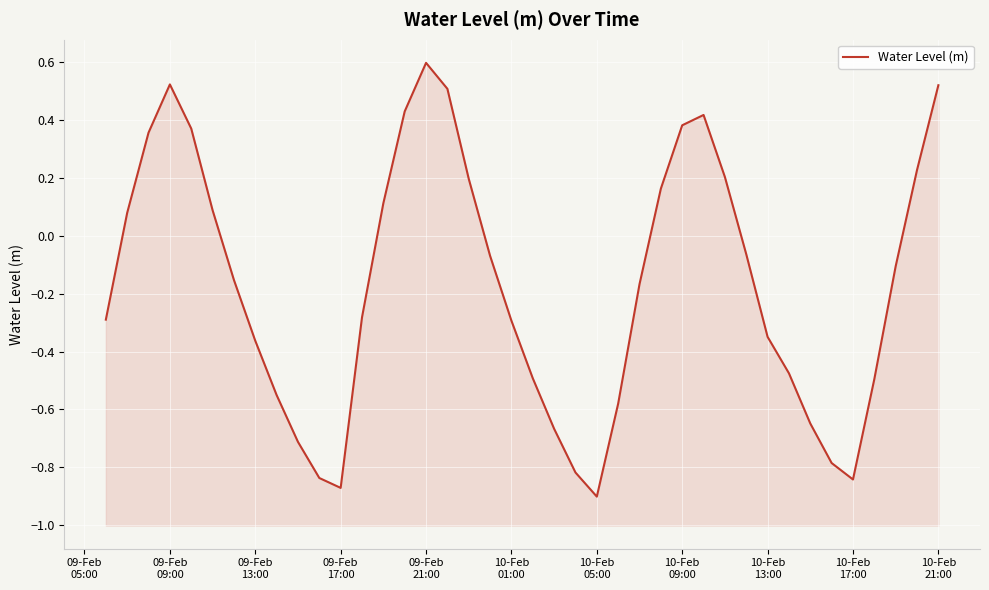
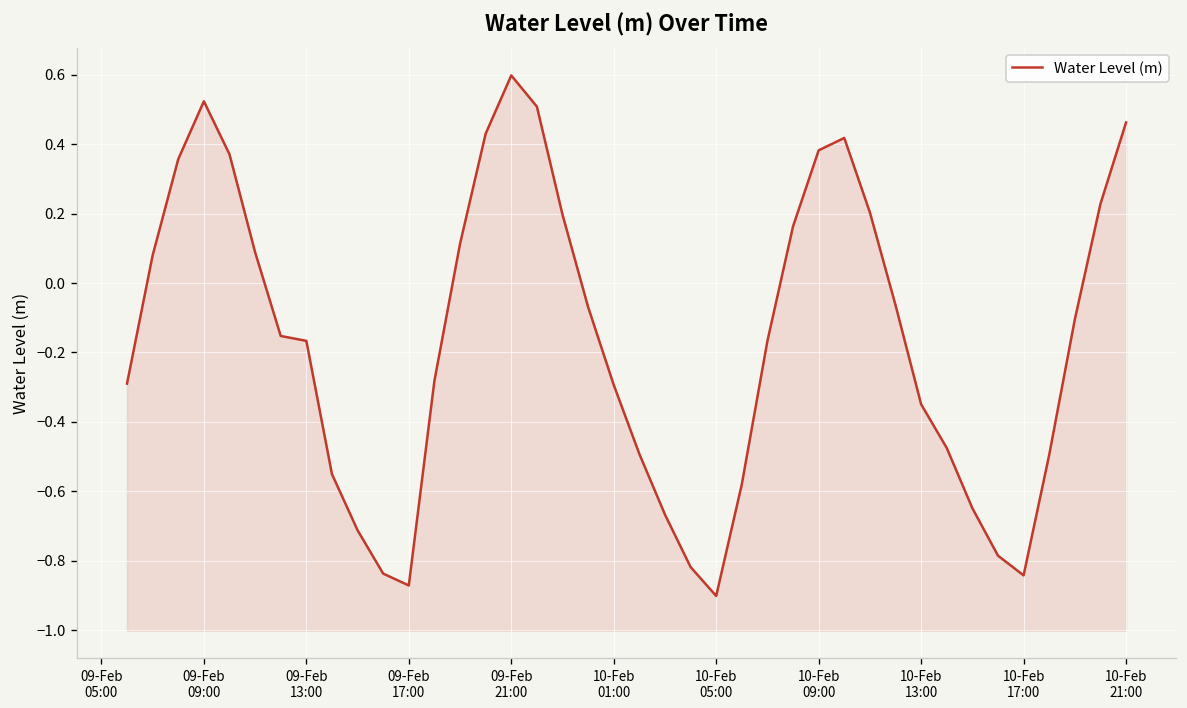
  {
    "09-Feb 09:00": 0.52,
-   "09-Feb 13:00": -0.36,
+   "09-Feb 13:00": -0.17,
    "09-Feb 17:00": -0.87,
    "09-Feb 21:00": 0.60,
    "10-Feb 01:00": -0.29,
    "10-Feb 05:00": -0.90,
    "10-Feb 09:00": 0.38,
    "10-Feb 13:00": -0.35,
    "10-Feb 17:00": -0.84,
-   "10-Feb 21:00": 0.52
+   "10-Feb 21:00": 0.46
  }
